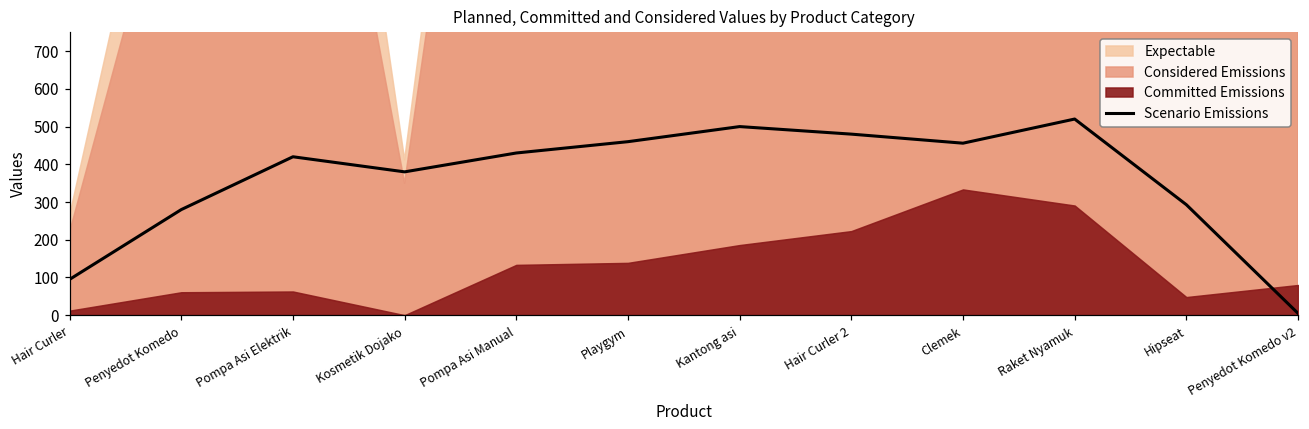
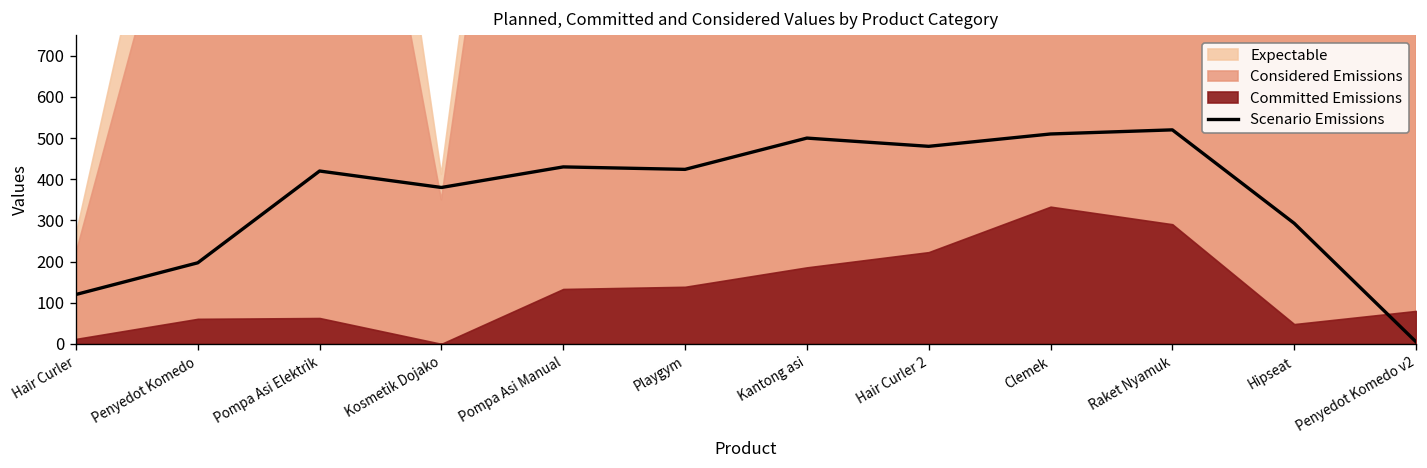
  {
    "Scenario Emissions": {
-     "Hair Curler": 100,
-     "Penyedot Komedo": 280,
+     "Hair Curler": 120,
+     "Penyedot Komedo": 200,
      "Pompa Asi Elektrik": 420,
      "Kosmetik Dojako": 380,
      "Pompa Asi Manual": 430,
-     "Playgym": 460,
+     "Playgym": 420,
      "Kantong asi": 500,
      "Hair Curler 2": 480,
-     "Clemek": 460,
+     "Clemek": 510,
      "Raket Nyamuk": 520,
      "Hipseat": 290,
      "Penyedot Komedo v2": 10
    }
  }
